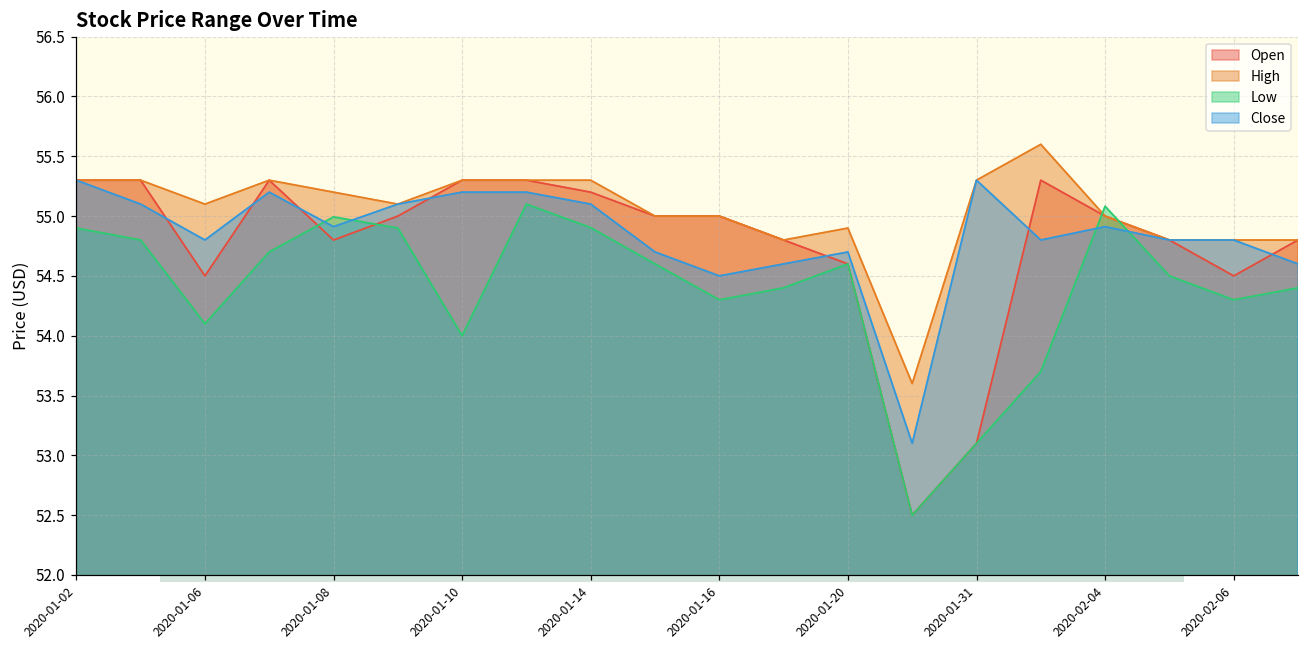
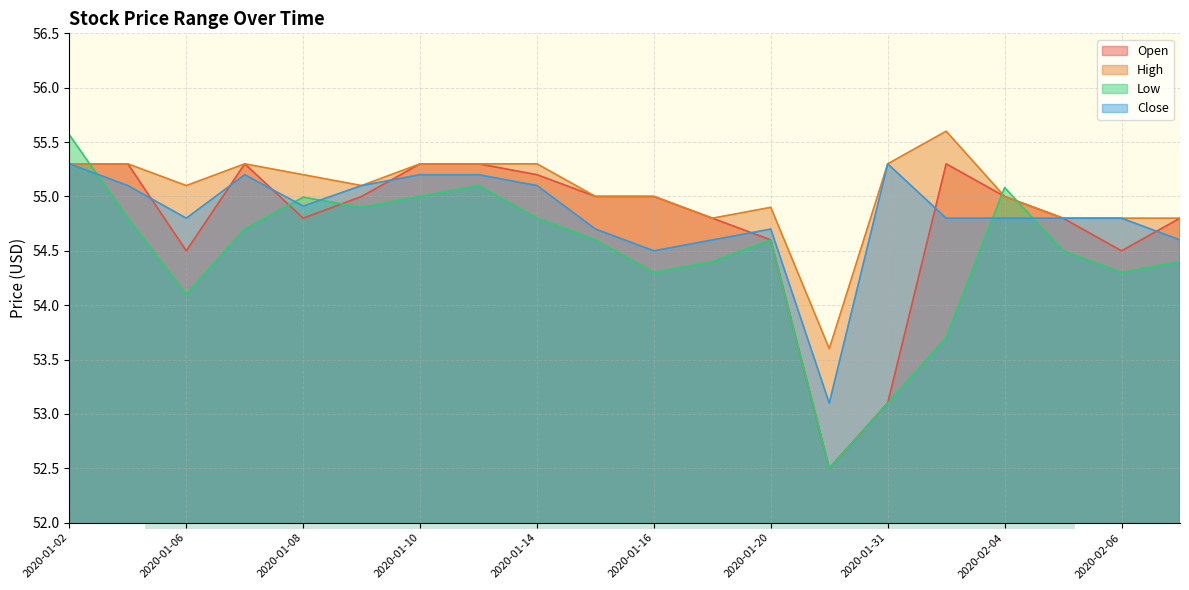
  {
    "Stock Price Range Over Time": {
      "Low": {
-       "2020-01-02": 54.90,
+       "2020-01-02": 55.57,
        "2020-01-06": 54.10,
        "2020-01-08": 54.99,
-       "2020-01-10": 54,
-       "2020-01-14": 54.90,
+       "2020-01-10": 55,
+       "2020-01-14": 54.80,
        "2020-01-16": 54.30,
        "2020-02-04": 55.08,
        "2020-02-06": 54.30
      },
      "Close": {
        "2020-01-06": 54.80,
        "2020-01-08": 54.91,
        "2020-01-10": 55.20,
        "2020-01-14": 55.10,
        "2020-01-16": 54.50,
        "2020-01-20": 54.70,
-       "2020-02-04": 54.91
+       "2020-02-04": 54.80
      }
    }
  }
